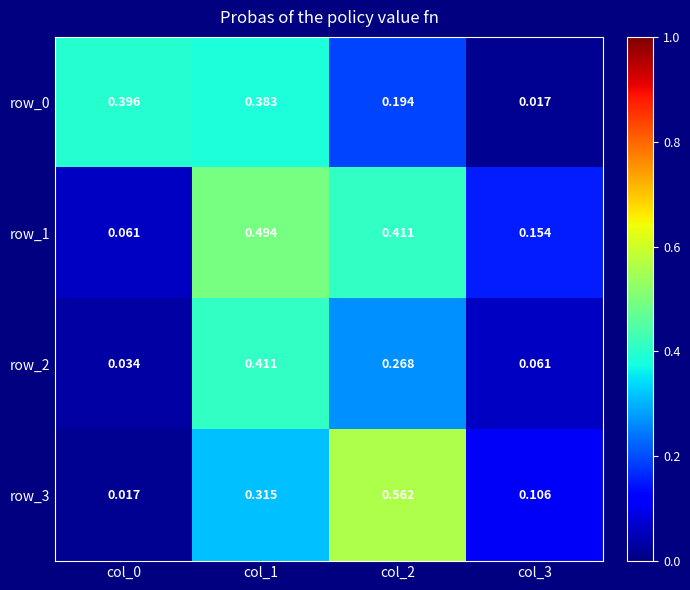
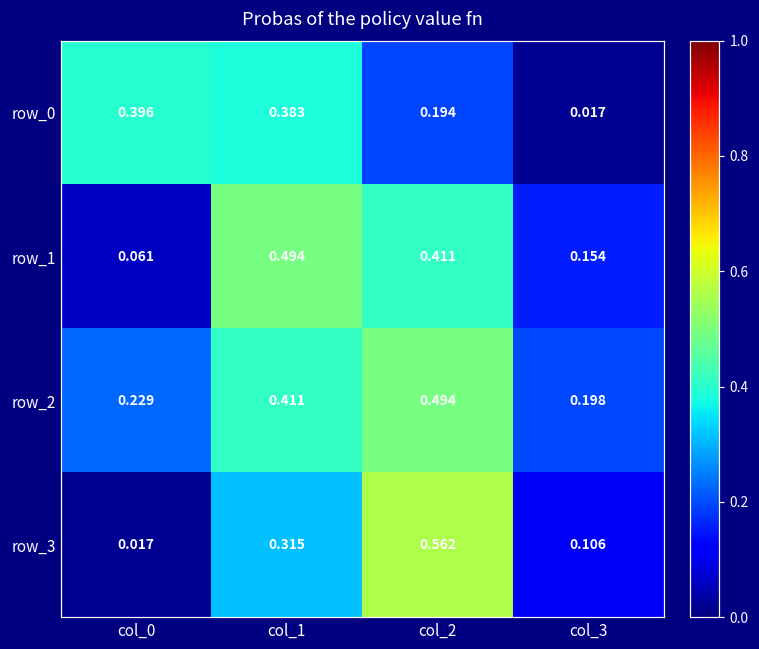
  {
    "row_0": {
      "col_0": 0.396,
      "col_1": 0.383,
      "col_2": 0.194,
      "col_3": 0.017
    },
    "row_1": {
      "col_0": 0.061,
      "col_1": 0.494,
      "col_2": 0.411,
      "col_3": 0.154
    },
    "row_2": {
-     "col_0": 0.034,
+     "col_0": 0.229,
      "col_1": 0.411,
-     "col_2": 0.268,
-     "col_3": 0.061
+     "col_2": 0.494,
+     "col_3": 0.198
    },
    "row_3": {
      "col_0": 0.017,
      "col_1": 0.315,
      "col_2": 0.562,
      "col_3": 0.106
    }
  }
